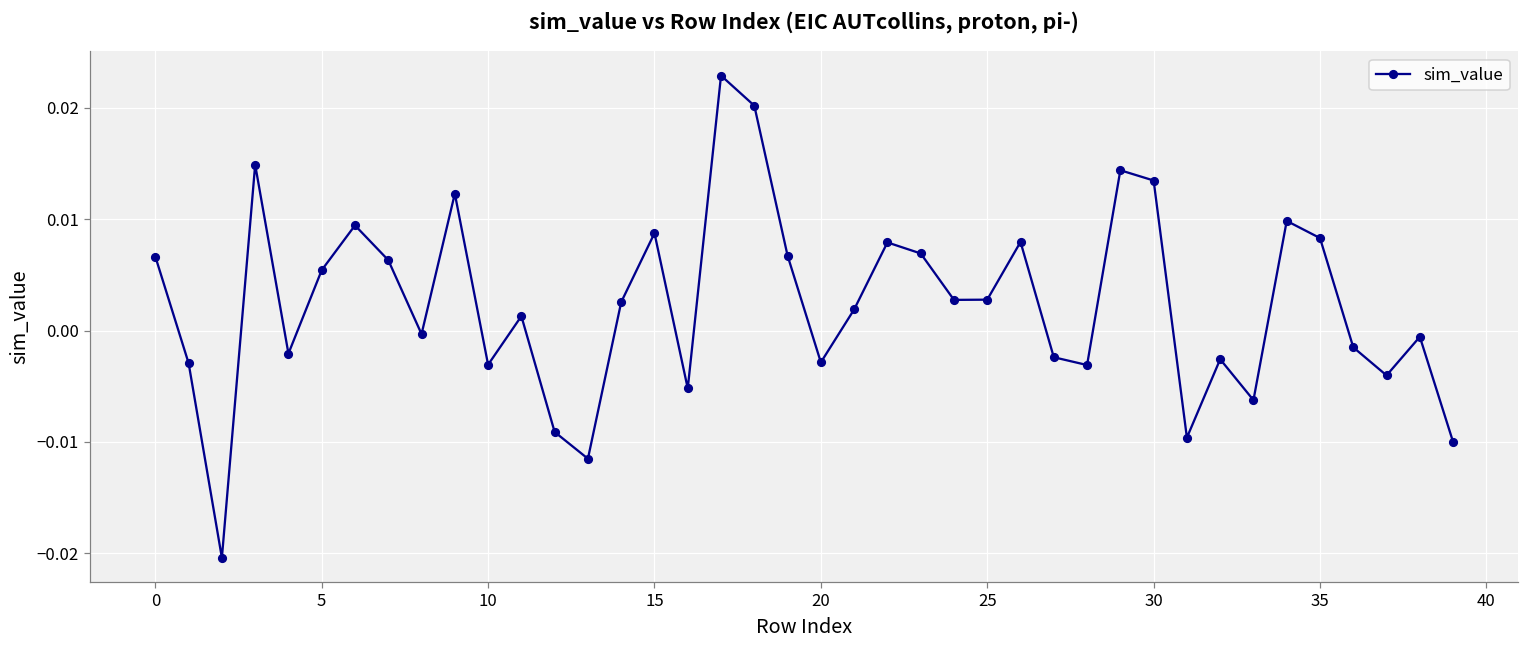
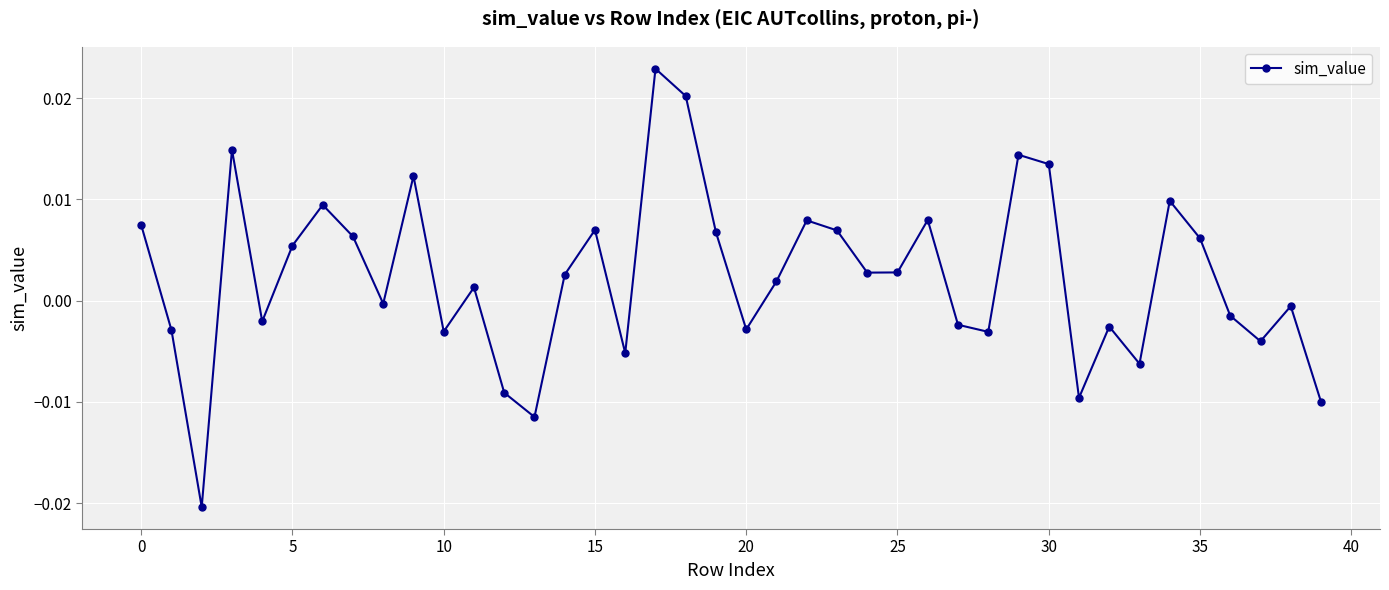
  {
-   "0": 0.0067,
+   "0": 0.0075,
    "5": 0.0054,
    "10": -0.0031,
-   "15": 0.0088,
+   "15": 0.0070,
    "20": -0.0029,
    "25": 0.0028,
    "30": 0.0135,
-   "35": 0.0083
+   "35": 0.0062
  }
